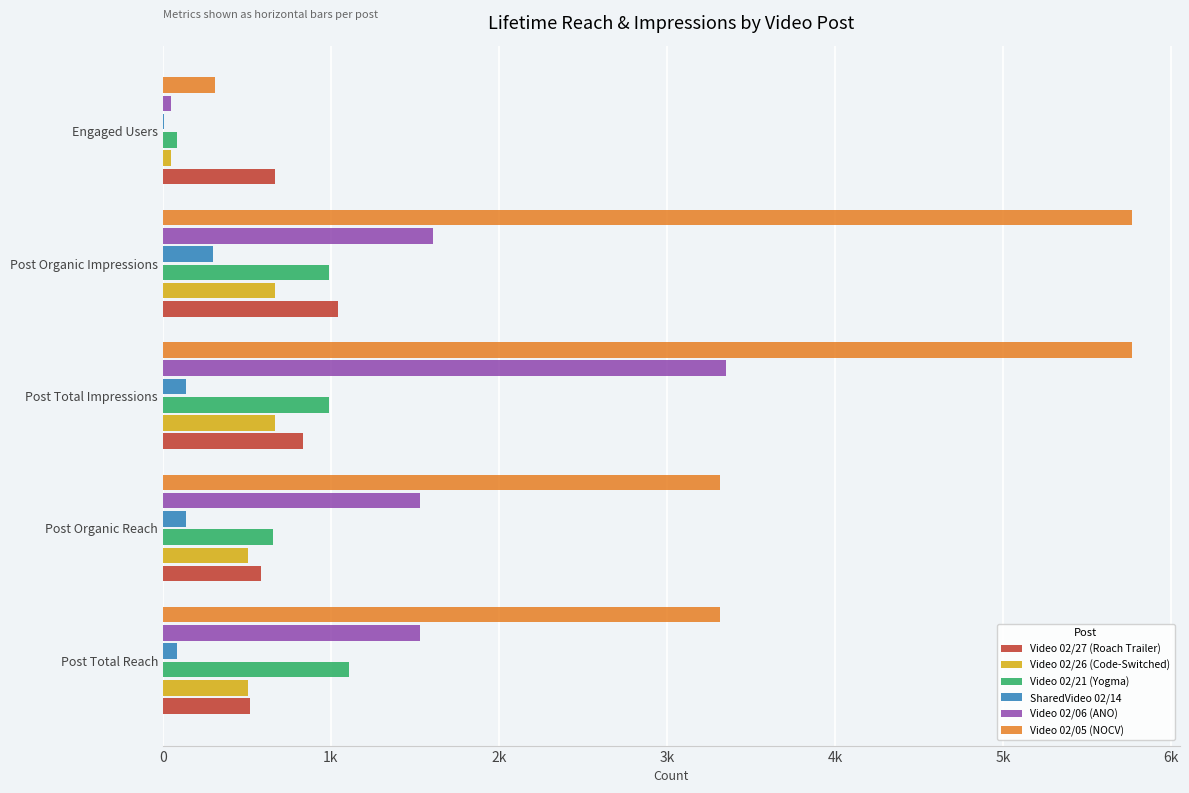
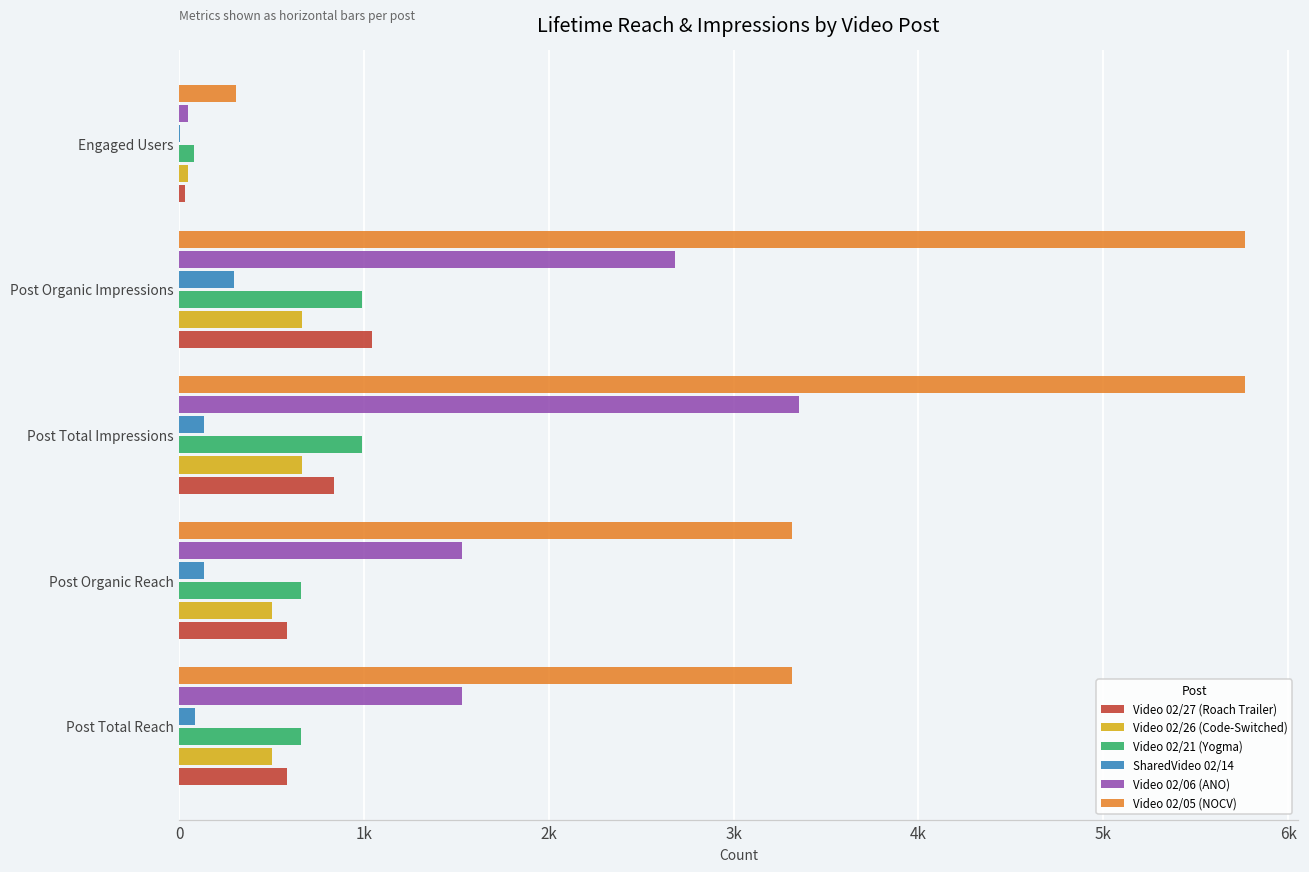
  {
    "Video 02/27 (Roach Trailer)": {
-     "Engaged Users": 670,
+     "Engaged Users": 30,
      "Post Organic Impressions": 1040,
      "Post Total Impressions": 840,
      "Post Organic Reach": 580,
-     "Post Total Reach": 520
+     "Post Total Reach": 580
    },
    "Video 02/21 (Yogma)": {
      "Engaged Users": 80,
      "Post Organic Impressions": 990,
      "Post Total Impressions": 990,
      "Post Organic Reach": 660,
-     "Post Total Reach": 1110
+     "Post Total Reach": 660
    },
    "SharedVideo 02/14": {
      "Post Organic Impressions": 300,
      "Post Total Impressions": 140,
      "Post Organic Reach": 140,
      "Post Total Reach": 80
    },
    "Video 02/06 (ANO)": {
      "Engaged Users": 50,
-     "Post Organic Impressions": 1610,
+     "Post Organic Impressions": 2680,
      "Post Total Impressions": 3350,
      "Post Organic Reach": 1530,
      "Post Total Reach": 1530
    }
  }
